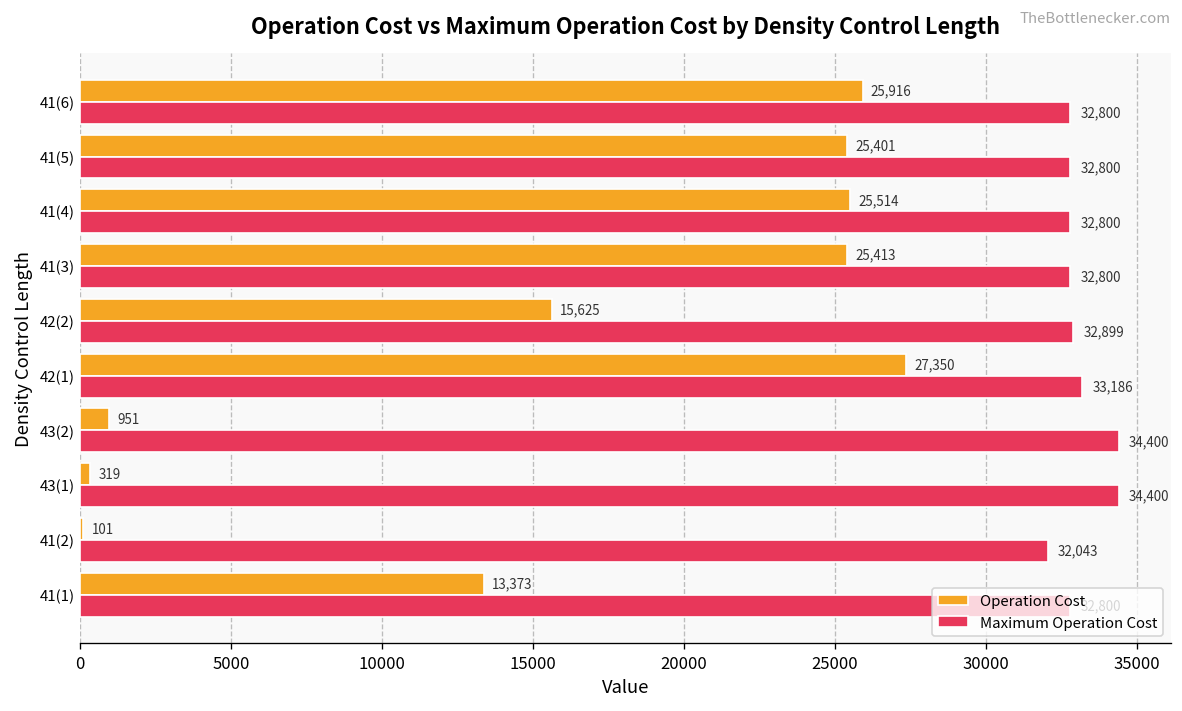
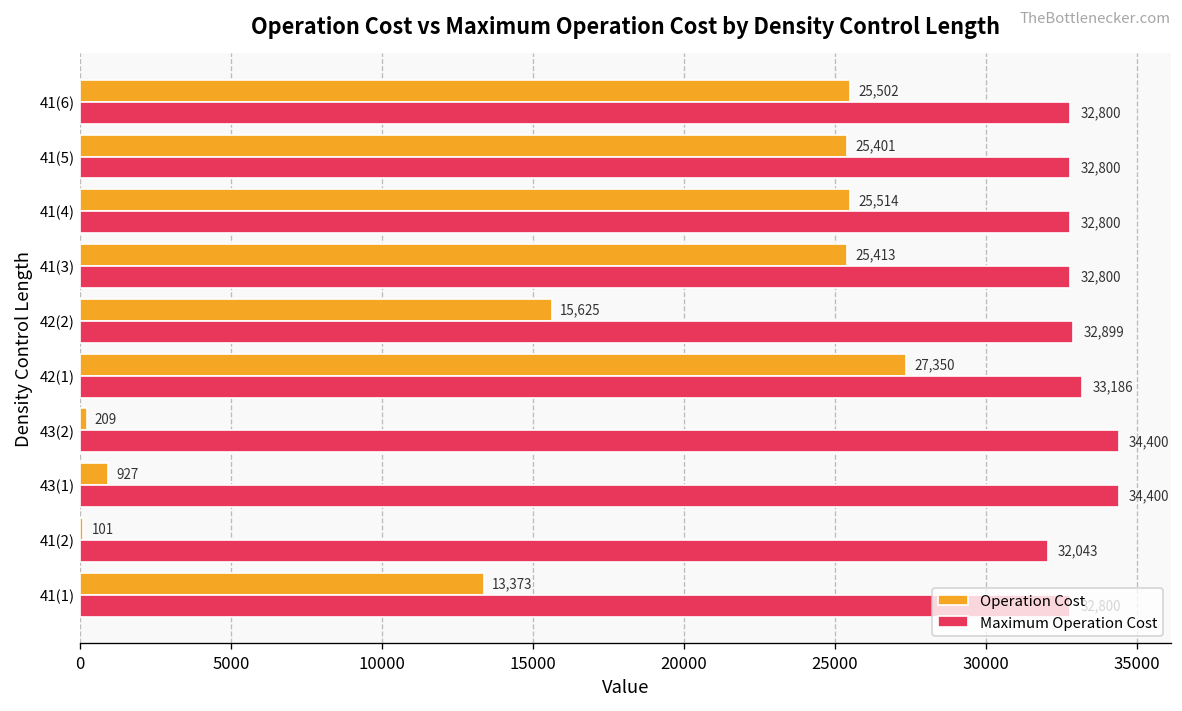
  {
    "Operation Cost": {
-     "41(6)": "25,916",
+     "41(6)": "25,502",
      "41(5)": "25,401",
      "41(4)": "25,514",
      "41(3)": "25,413",
      "42(2)": "15,625",
      "42(1)": "27,350",
-     "43(2)": "951",
-     "43(1)": "319",
+     "43(2)": "209",
+     "43(1)": "927",
      "41(2)": "101",
      "41(1)": "13,373"
    },
    "Maximum Operation Cost": {
      "41(6)": "32,800",
      "41(5)": "32,800",
      "41(4)": "32,800",
      "41(3)": "32,800",
      "42(2)": "32,899",
      "42(1)": "33,186",
      "43(2)": "34,400",
      "43(1)": "34,400",
      "41(2)": "32,043"
    }
  }
